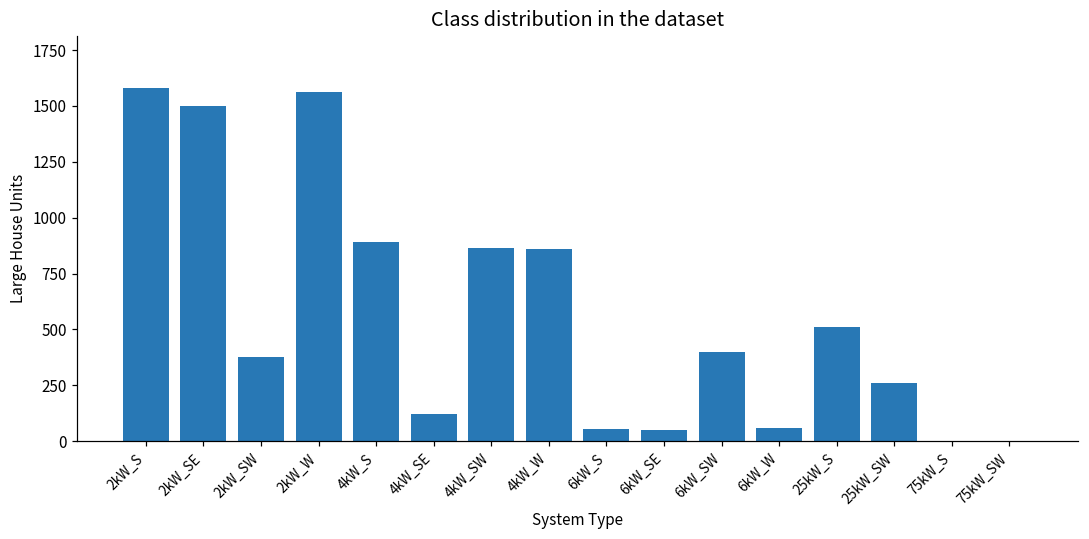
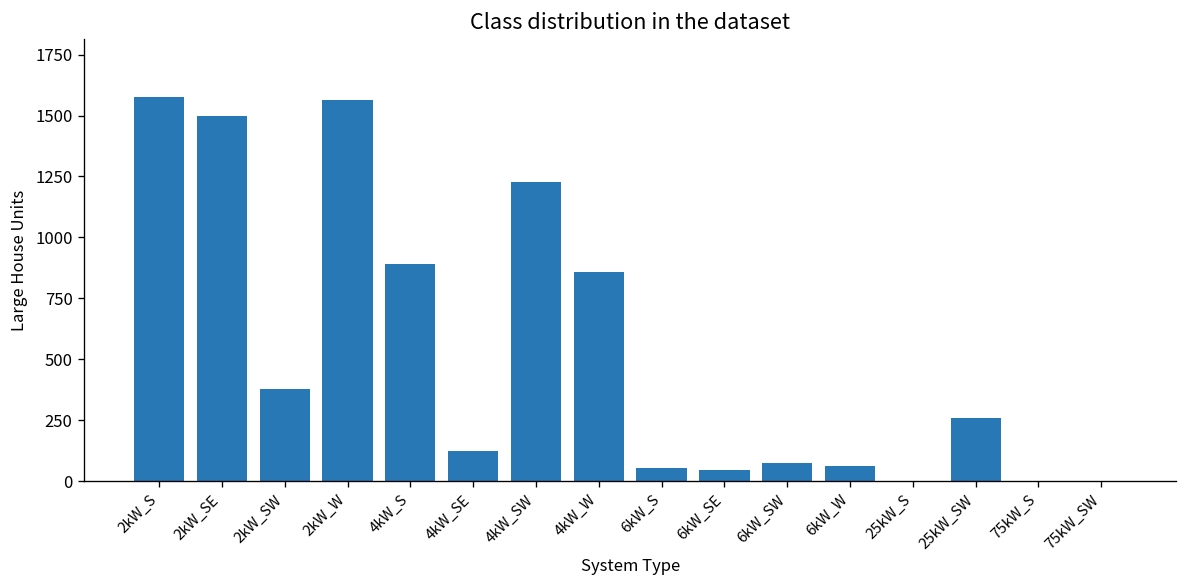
  {
    "2kW_S": 1580,
    "2kW_SE": 1500,
    "2kW_SW": 380,
    "2kW_W": 1560,
    "4kW_S": 890,
    "4kW_SE": 120,
-   "4kW_SW": 860,
+   "4kW_SW": 1230,
    "4kW_W": 860,
    "6kW_S": 60,
    "6kW_SE": 50,
-   "6kW_SW": 400,
+   "6kW_SW": 70,
    "6kW_W": 60,
-   "25kW_S": 510,
+   "25kW_S": 0,
    "25kW_SW": 260,
    "75kW_S": 0,
    "75kW_SW": 0
  }
